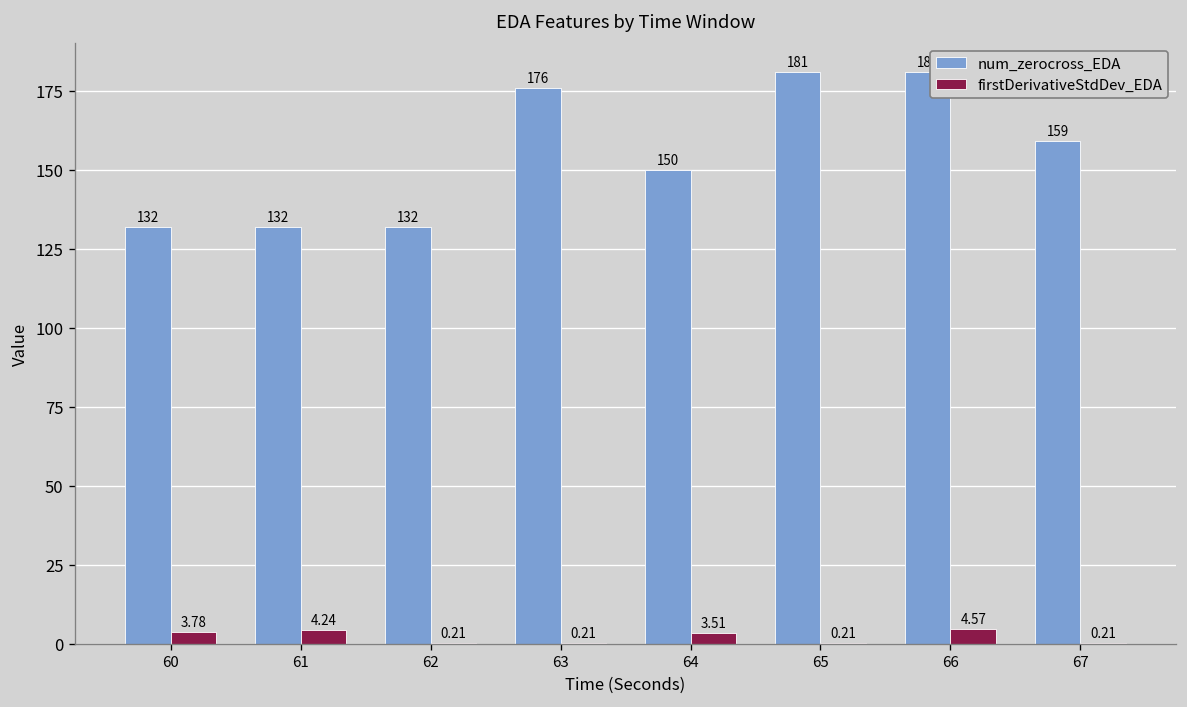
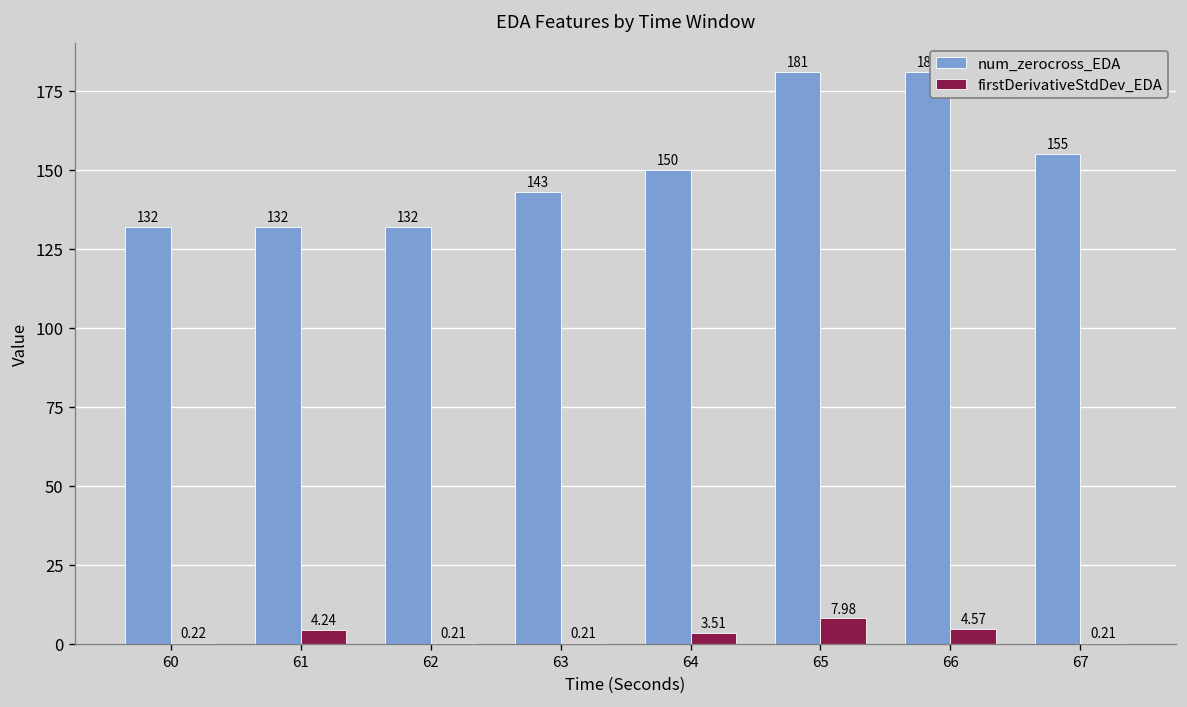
  {
    "num_zerocross_EDA": {
      "60": 132,
      "61": 132,
      "62": 132,
-     "63": 176,
+     "63": 143,
      "64": 150,
      "65": 181,
-     "67": 159
+     "67": 155
    },
    "firstDerivativeStdDev_EDA": {
-     "60": 3.78,
+     "60": 0.22,
      "61": 4.24,
      "62": 0.21,
      "63": 0.21,
      "64": 3.51,
-     "65": 0.21,
+     "65": 7.98,
      "66": 4.57,
      "67": 0.21
    }
  }
